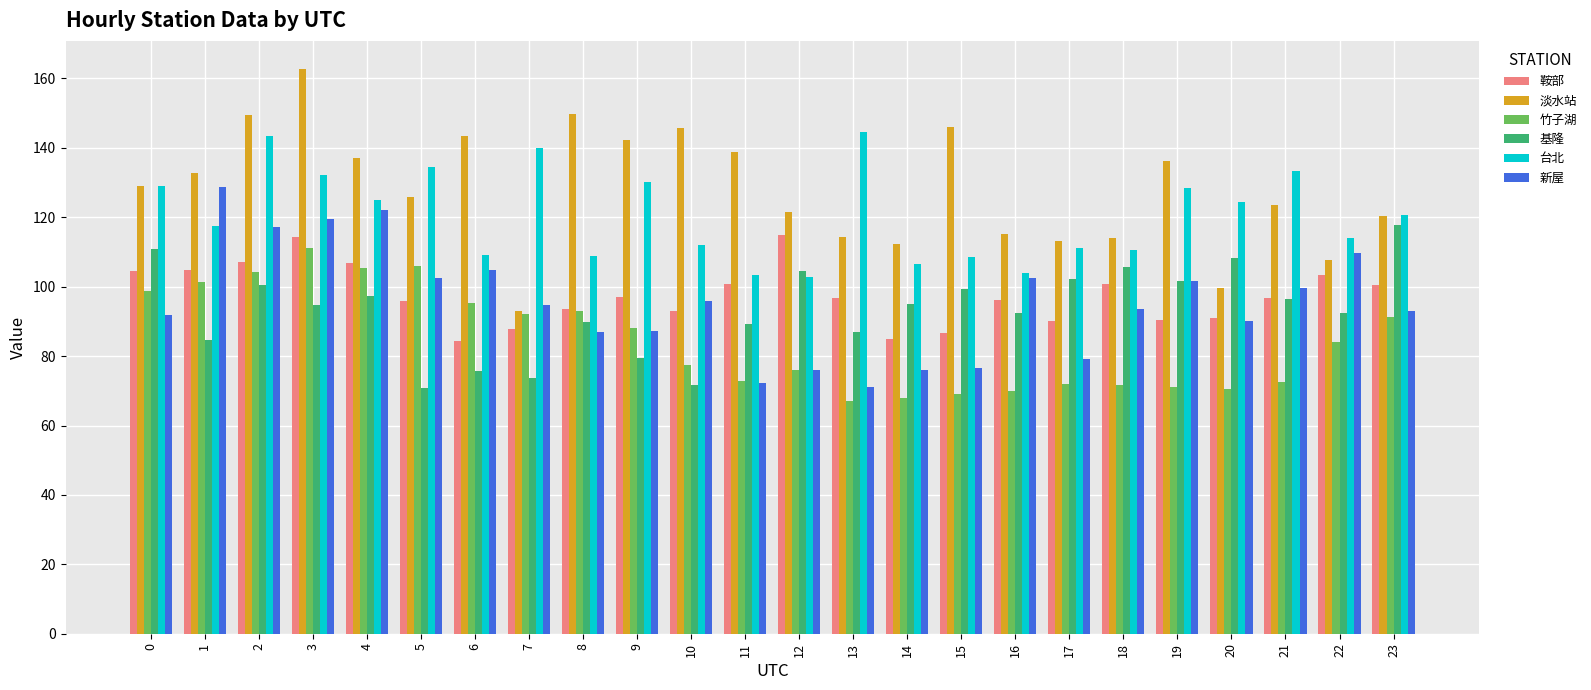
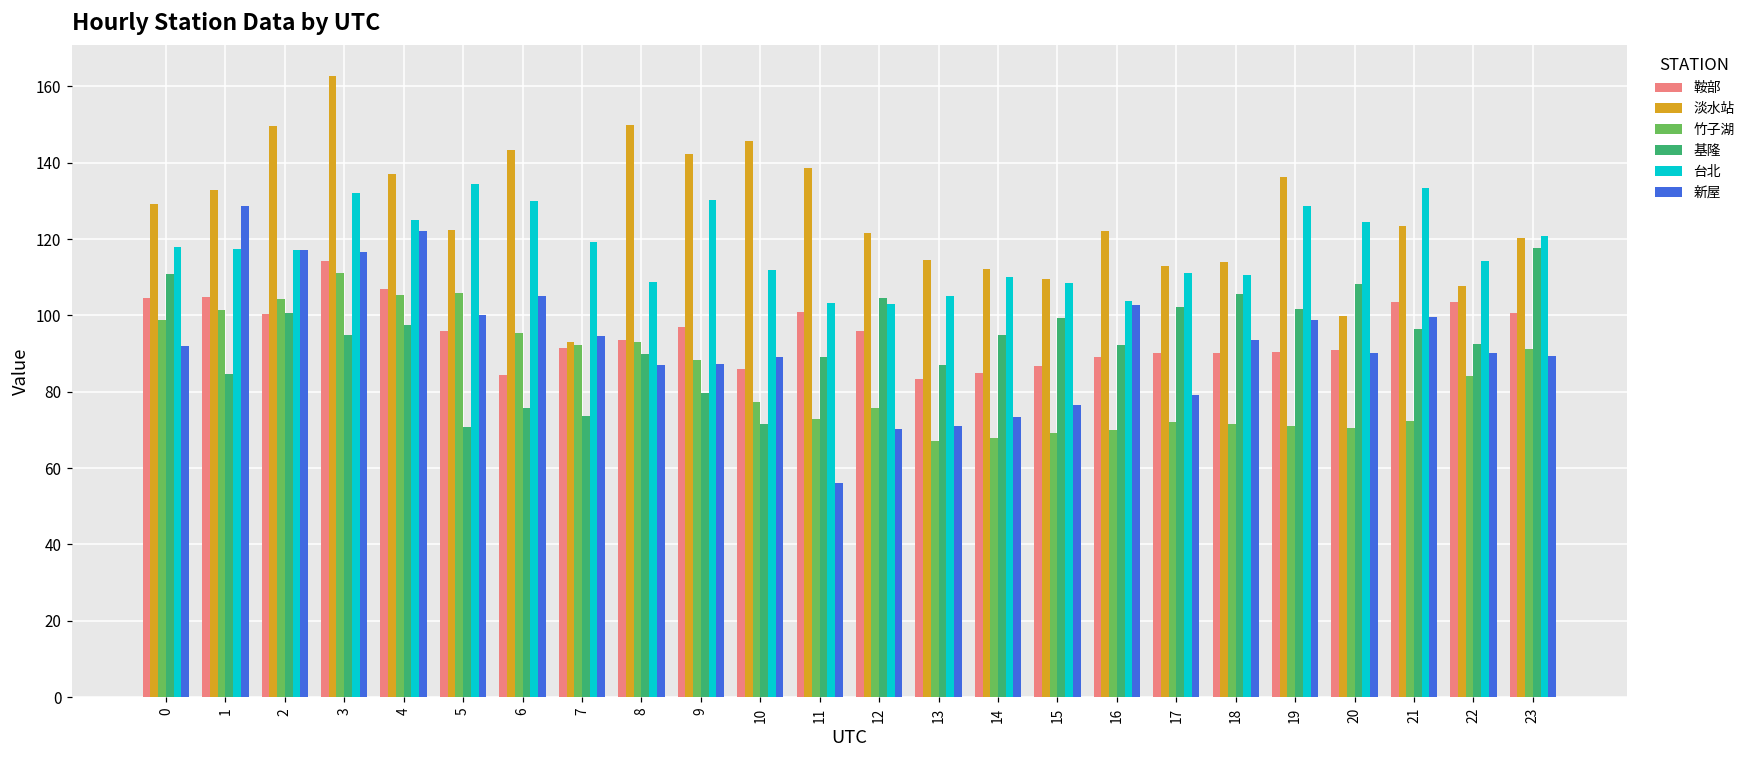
  {
    "鞍部": {
      "0": 105,
      "1": 105,
-     "2": 107,
+     "2": 100,
      "3": 114,
      "4": 107,
      "5": 96,
      "6": 84,
-     "7": 88,
+     "7": 91,
      "8": 94,
      "9": 97,
-     "10": 93,
+     "10": 86,
      "11": 101,
-     "12": 115,
-     "13": 97,
+     "12": 96,
+     "13": 83,
      "14": 85,
      "15": 87,
-     "16": 96,
+     "16": 89,
      "17": 90,
-     "18": 101,
+     "18": 90,
      "19": 90,
      "20": 91,
-     "21": 97,
+     "21": 104,
      "22": 103,
      "23": 101
    },
    "淡水站": {
      "0": 129,
      "1": 133,
      "2": 150,
      "3": 163,
      "4": 137,
-     "5": 126,
+     "5": 122,
      "6": 143,
      "7": 93,
      "8": 150,
      "9": 142,
      "10": 146,
      "11": 139,
      "12": 121,
      "13": 114,
      "14": 112,
-     "15": 146,
-     "16": 115,
+     "15": 110,
+     "16": 122,
      "17": 113,
      "18": 114,
      "19": 136,
      "20": 100,
      "21": 124,
      "22": 108,
      "23": 120
    },
    "台北": {
-     "0": 129,
+     "0": 118,
      "1": 117,
-     "2": 144,
+     "2": 117,
      "3": 132,
      "4": 125,
      "5": 135,
-     "6": 109,
-     "7": 140,
+     "6": 130,
+     "7": 119,
      "8": 109,
      "9": 130,
      "10": 112,
      "11": 103,
      "12": 103,
-     "13": 144,
-     "14": 106,
+     "13": 105,
+     "14": 110,
      "15": 108,
      "16": 104,
      "17": 111,
      "18": 111,
      "19": 129,
      "20": 124,
      "21": 133,
      "22": 114,
      "23": 121
    },
    "新屋": {
      "0": 92,
      "1": 129,
      "2": 117,
-     "3": 120,
+     "3": 117,
      "4": 122,
-     "5": 102,
+     "5": 100,
      "6": 105,
      "7": 95,
      "8": 87,
      "9": 87,
-     "10": 96,
-     "11": 72,
-     "12": 76,
+     "10": 89,
+     "11": 56,
+     "12": 70,
      "13": 71,
-     "14": 76,
+     "14": 73,
      "15": 77,
      "16": 103,
      "17": 79,
      "18": 94,
-     "19": 102,
+     "19": 99,
      "20": 90,
      "21": 100,
-     "22": 110,
-     "23": 93
+     "22": 90,
+     "23": 89
    }
  }
